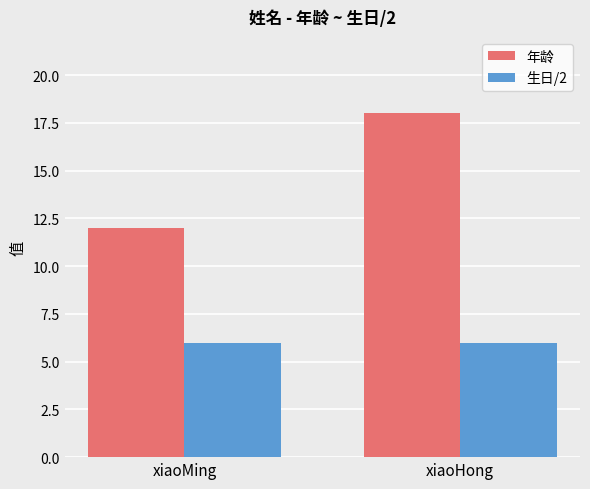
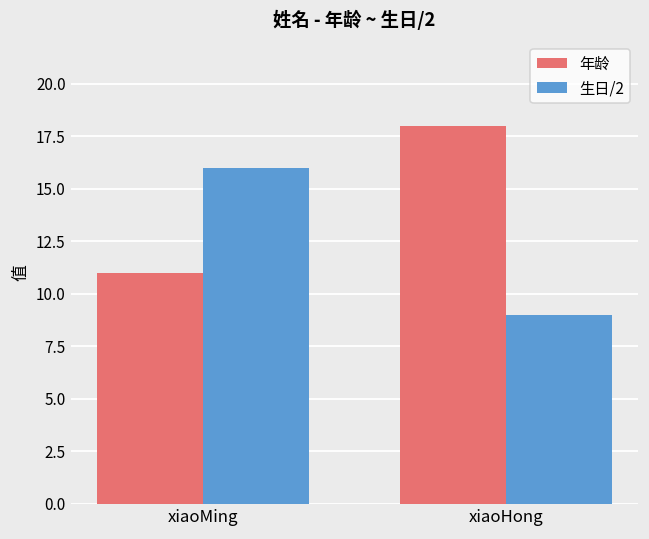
  {
    "年龄": {
-     "xiaoMing": 12,
+     "xiaoMing": 11,
      "xiaoHong": 18
    },
    "生日/2": {
-     "xiaoMing": 6,
-     "xiaoHong": 6
+     "xiaoMing": 16,
+     "xiaoHong": 9
    }
  }
